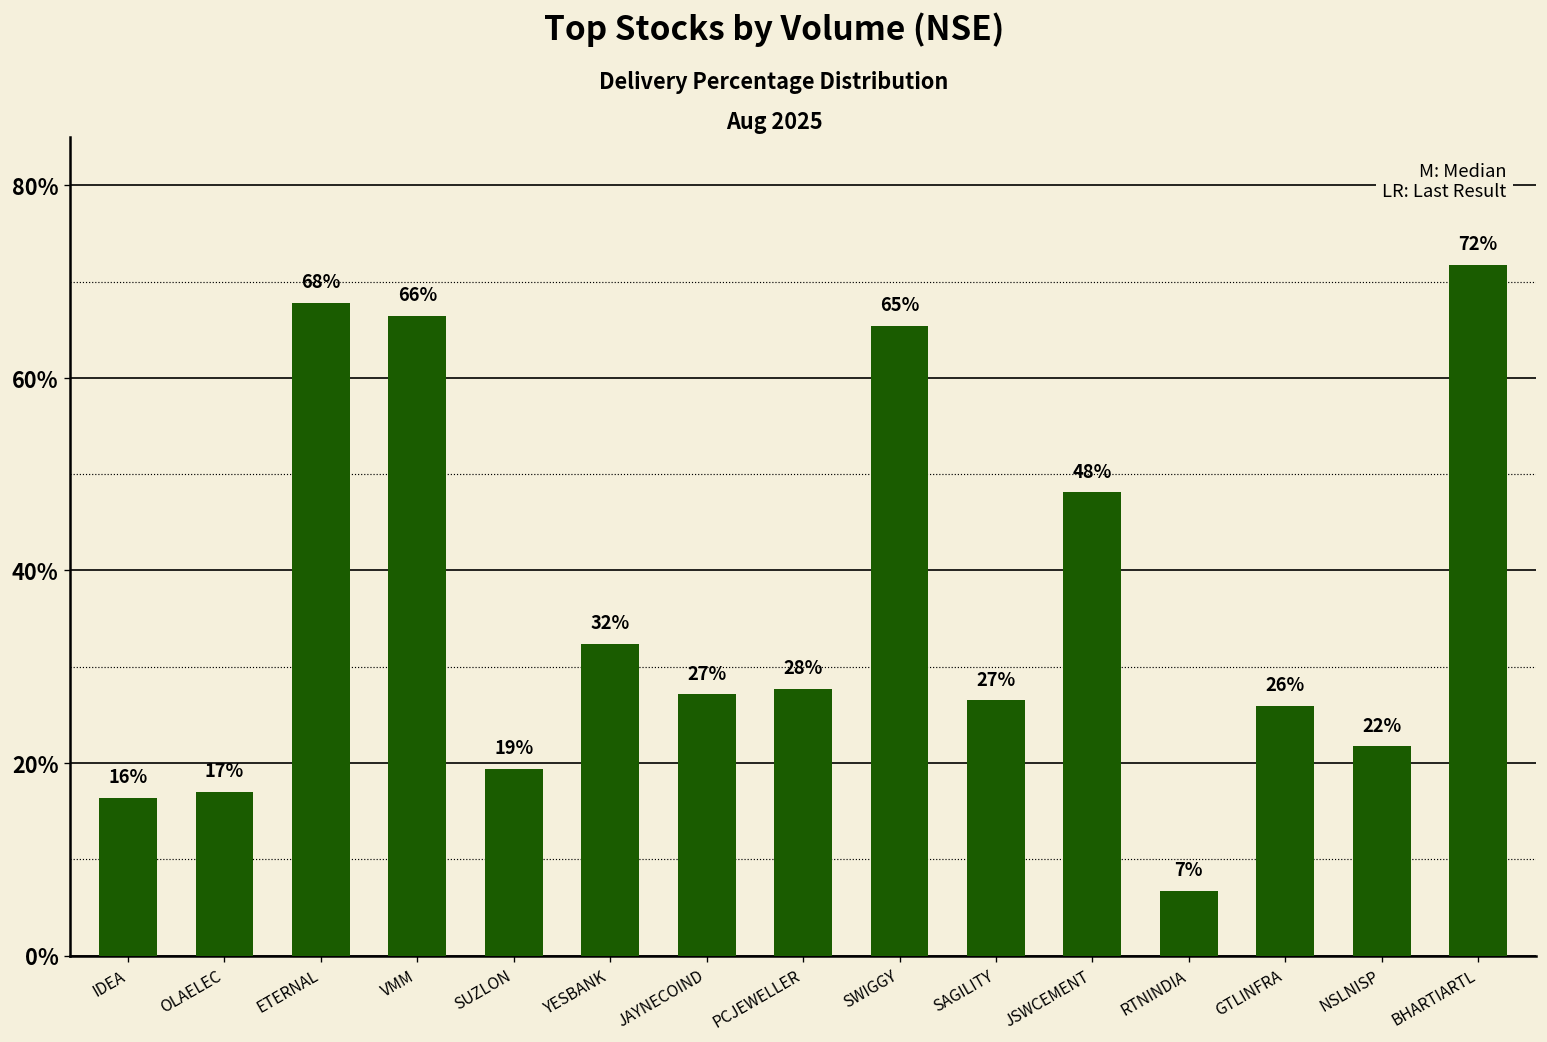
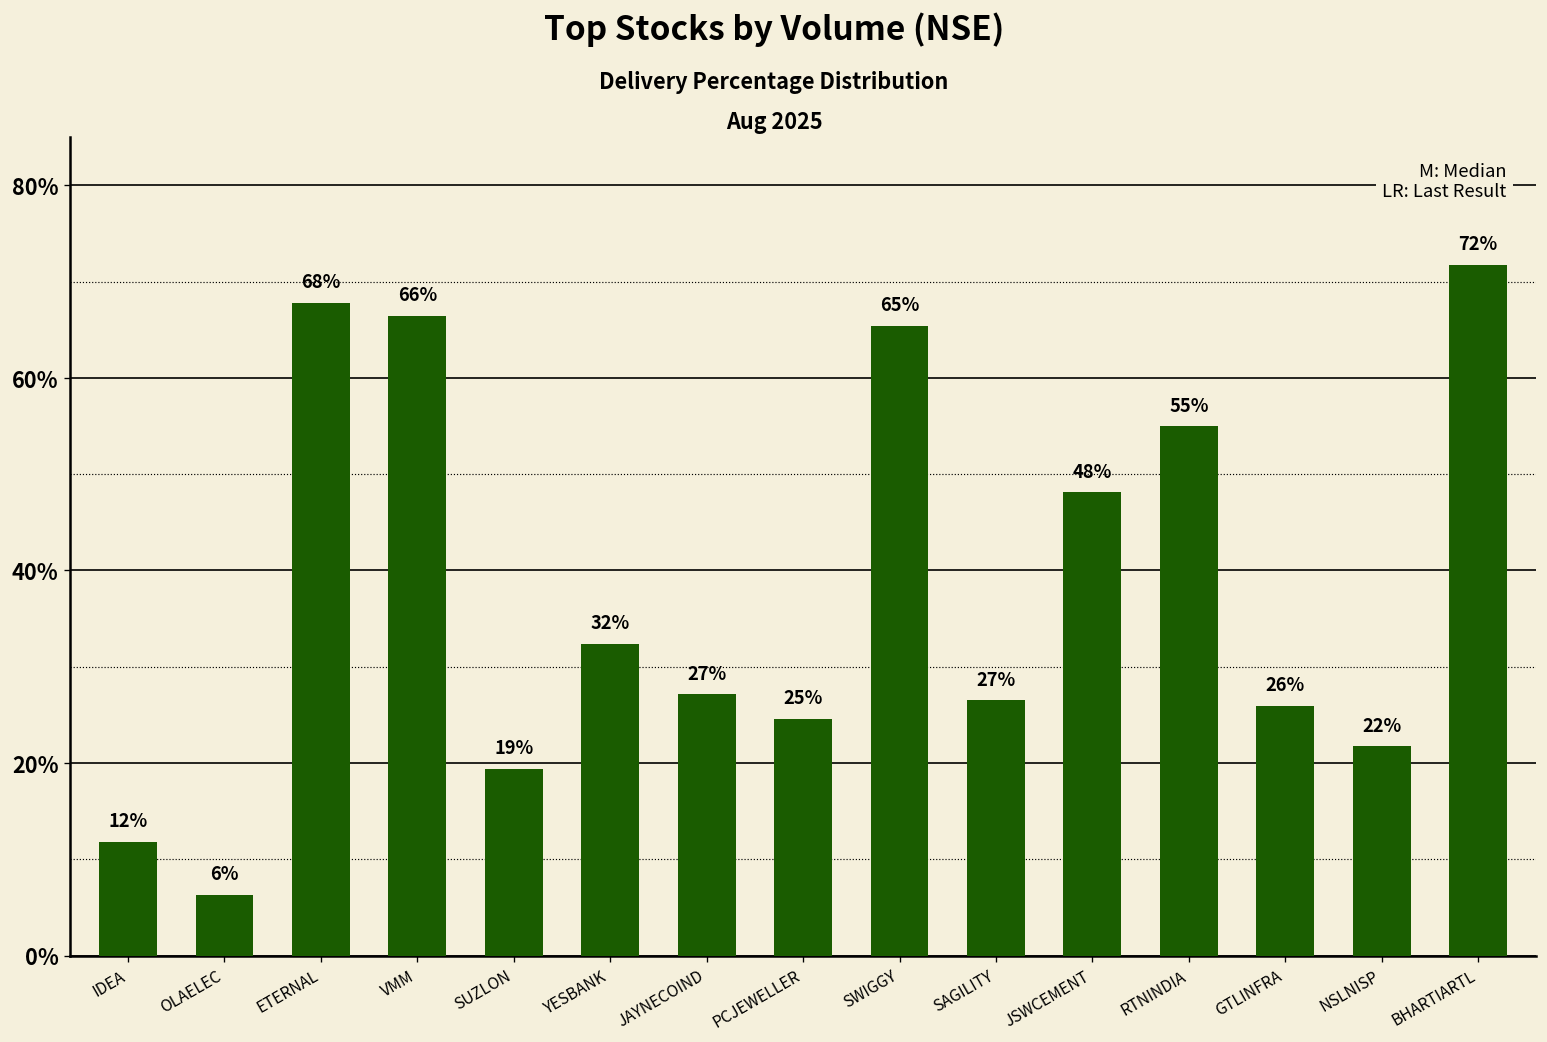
  {
-   "IDEA": "16%",
-   "OLAELEC": "17%",
+   "IDEA": "12%",
+   "OLAELEC": "6%",
    "ETERNAL": "68%",
    "VMM": "66%",
    "SUZLON": "19%",
    "YESBANK": "32%",
    "JAYNECOIND": "27%",
-   "PCJEWELLER": "28%",
+   "PCJEWELLER": "25%",
    "SWIGGY": "65%",
    "SAGILITY": "27%",
    "JSWCEMENT": "48%",
-   "RTNINDIA": "7%",
+   "RTNINDIA": "55%",
    "GTLINFRA": "26%",
    "NSLNISP": "22%",
    "BHARTIARTL": "72%"
  }
